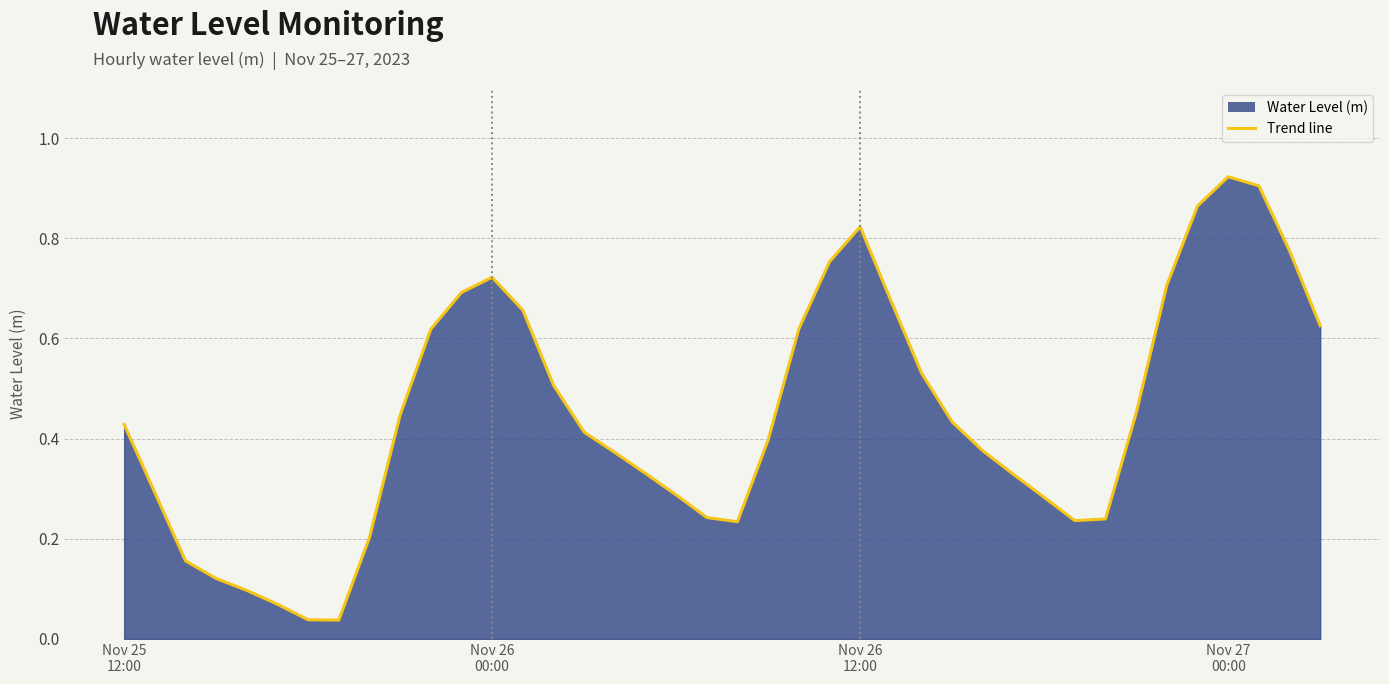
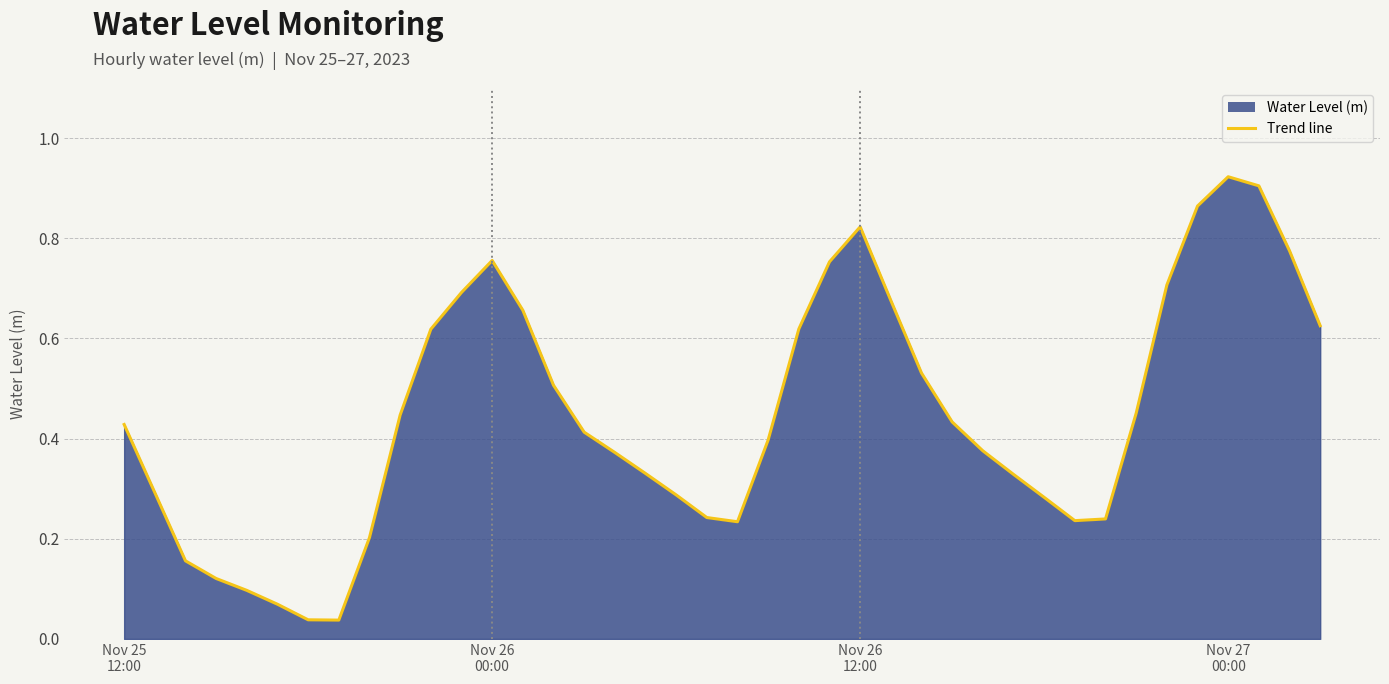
  {
    "Nov 25 12:00": 0.43,
-   "Nov 26 00:00": 0.72,
+   "Nov 26 00:00": 0.76,
    "Nov 26 12:00": 0.82,
    "Nov 27 00:00": 0.92
  }
